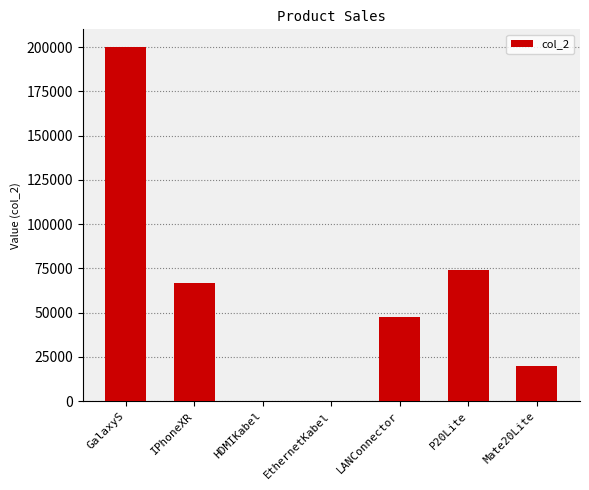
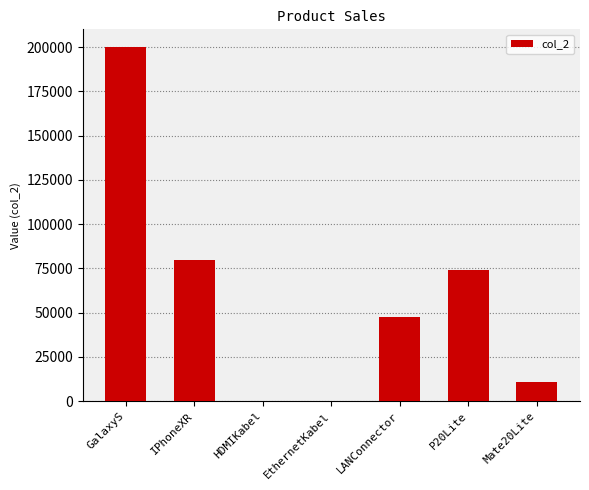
  {
    "GalaxyS": 200000,
-   "IPhoneXR": 67000,
+   "IPhoneXR": 80000,
    "LANConnector": 47000,
    "P20Lite": 74000,
-   "Mate20Lite": 20000
+   "Mate20Lite": 11000
  }
